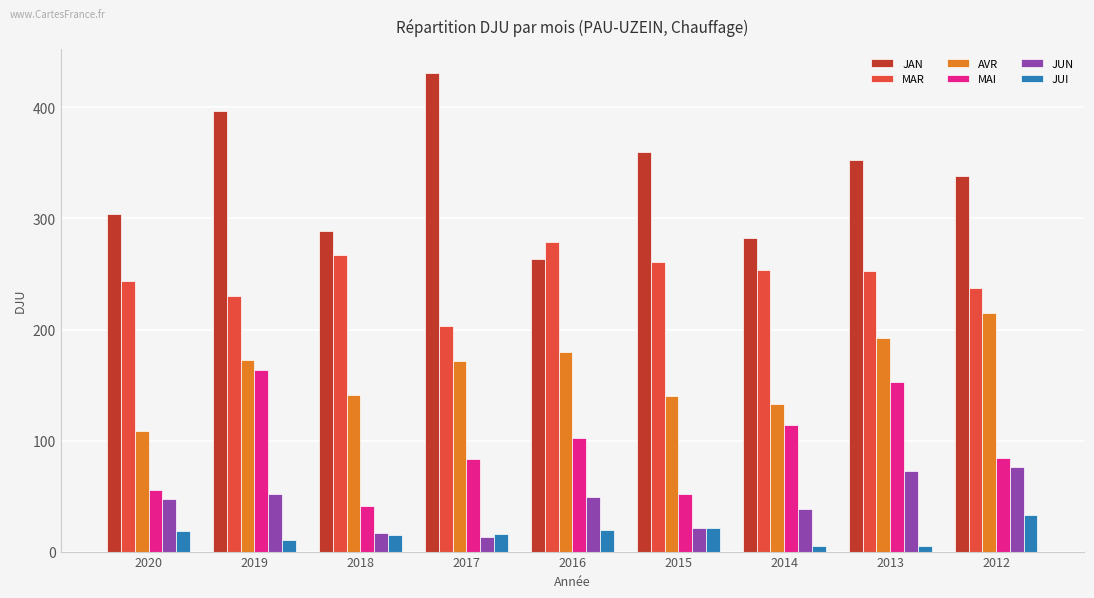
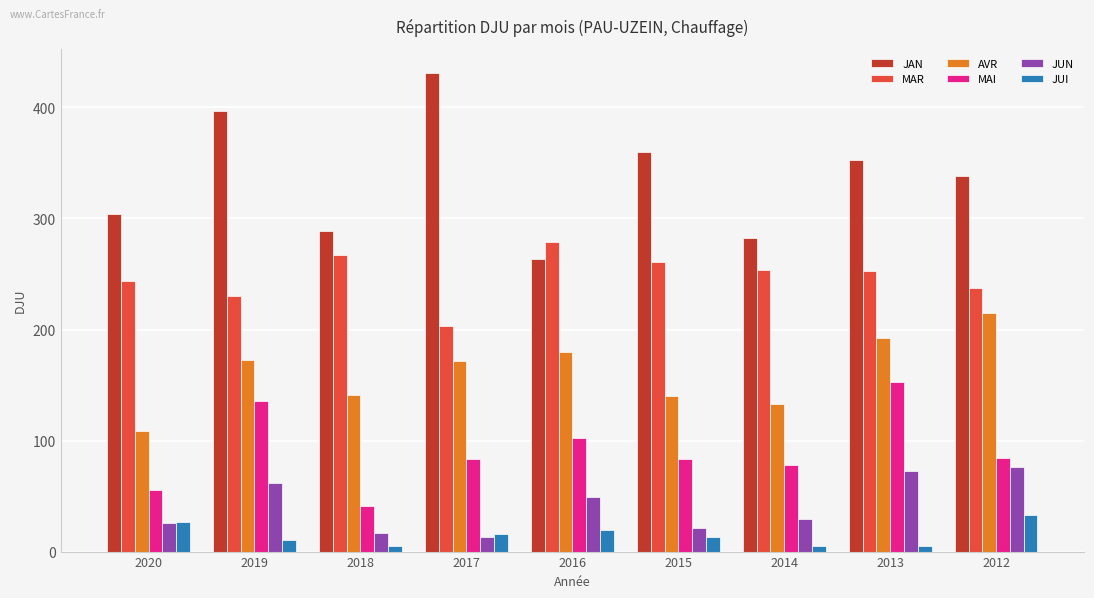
  {
    "MAI": {
      "2020": 56,
-     "2019": 163,
+     "2019": 136,
      "2018": 41,
      "2017": 83,
      "2016": 103,
-     "2015": 52,
-     "2014": 114,
+     "2015": 84,
+     "2014": 78,
      "2013": 153,
      "2012": 84
    },
    "JUN": {
-     "2020": 47,
-     "2019": 52,
+     "2020": 26,
+     "2019": 62,
      "2018": 17,
      "2017": 13,
      "2016": 49,
      "2015": 21,
-     "2014": 39,
+     "2014": 30,
      "2013": 72,
      "2012": 76
    },
    "JUI": {
-     "2020": 18,
+     "2020": 26,
      "2019": 10,
-     "2018": 15,
+     "2018": 5,
      "2017": 16,
      "2016": 19,
-     "2015": 21,
+     "2015": 13,
      "2014": 5,
      "2013": 5,
      "2012": 33
    }
  }
